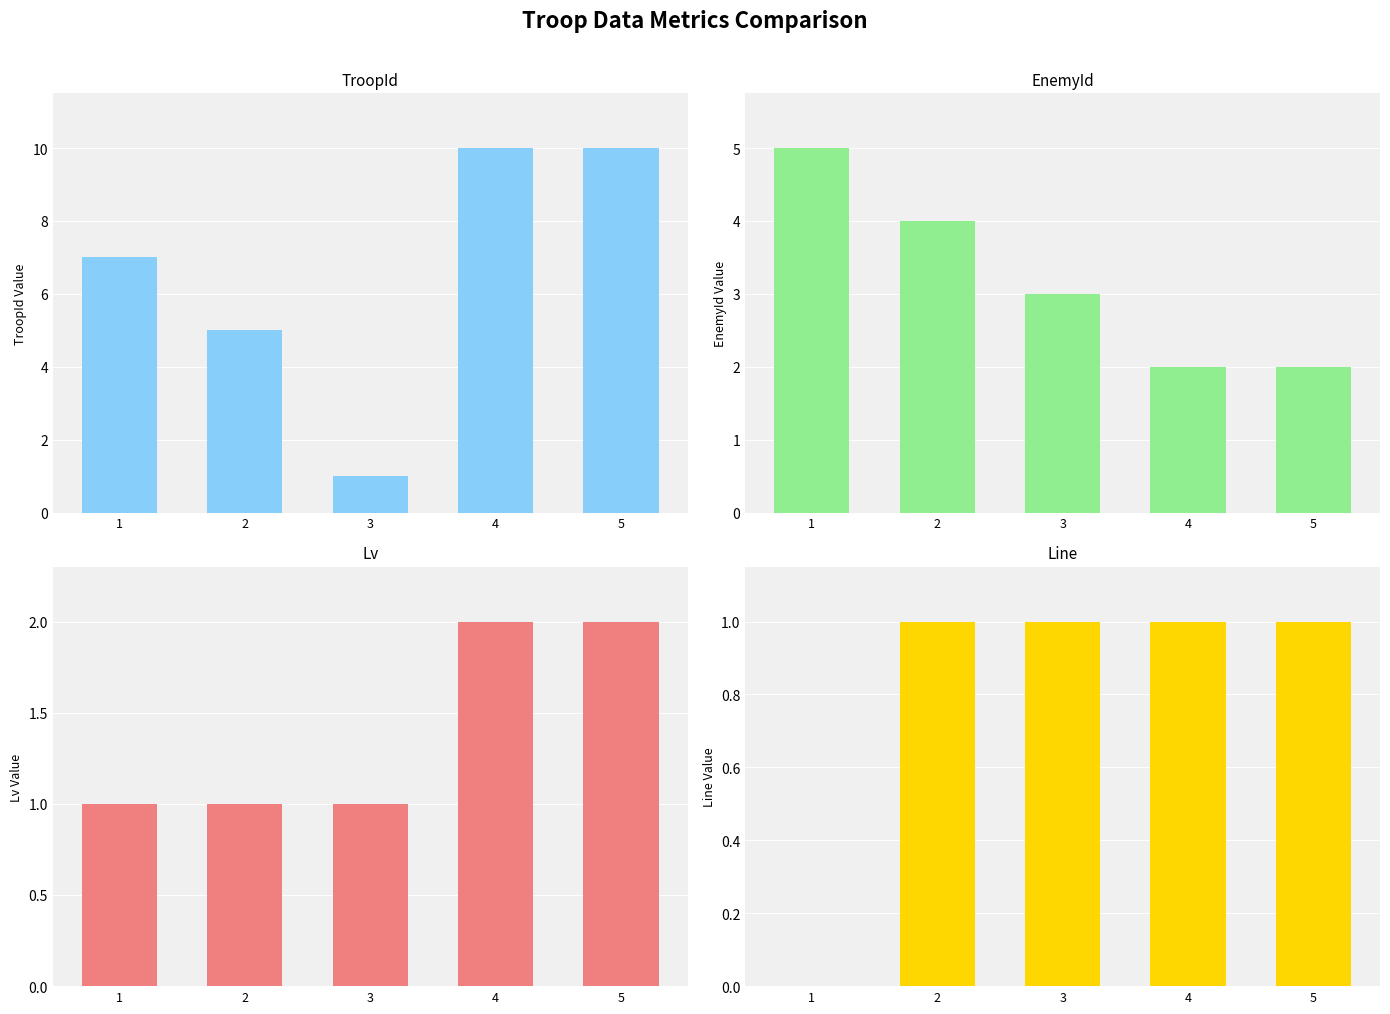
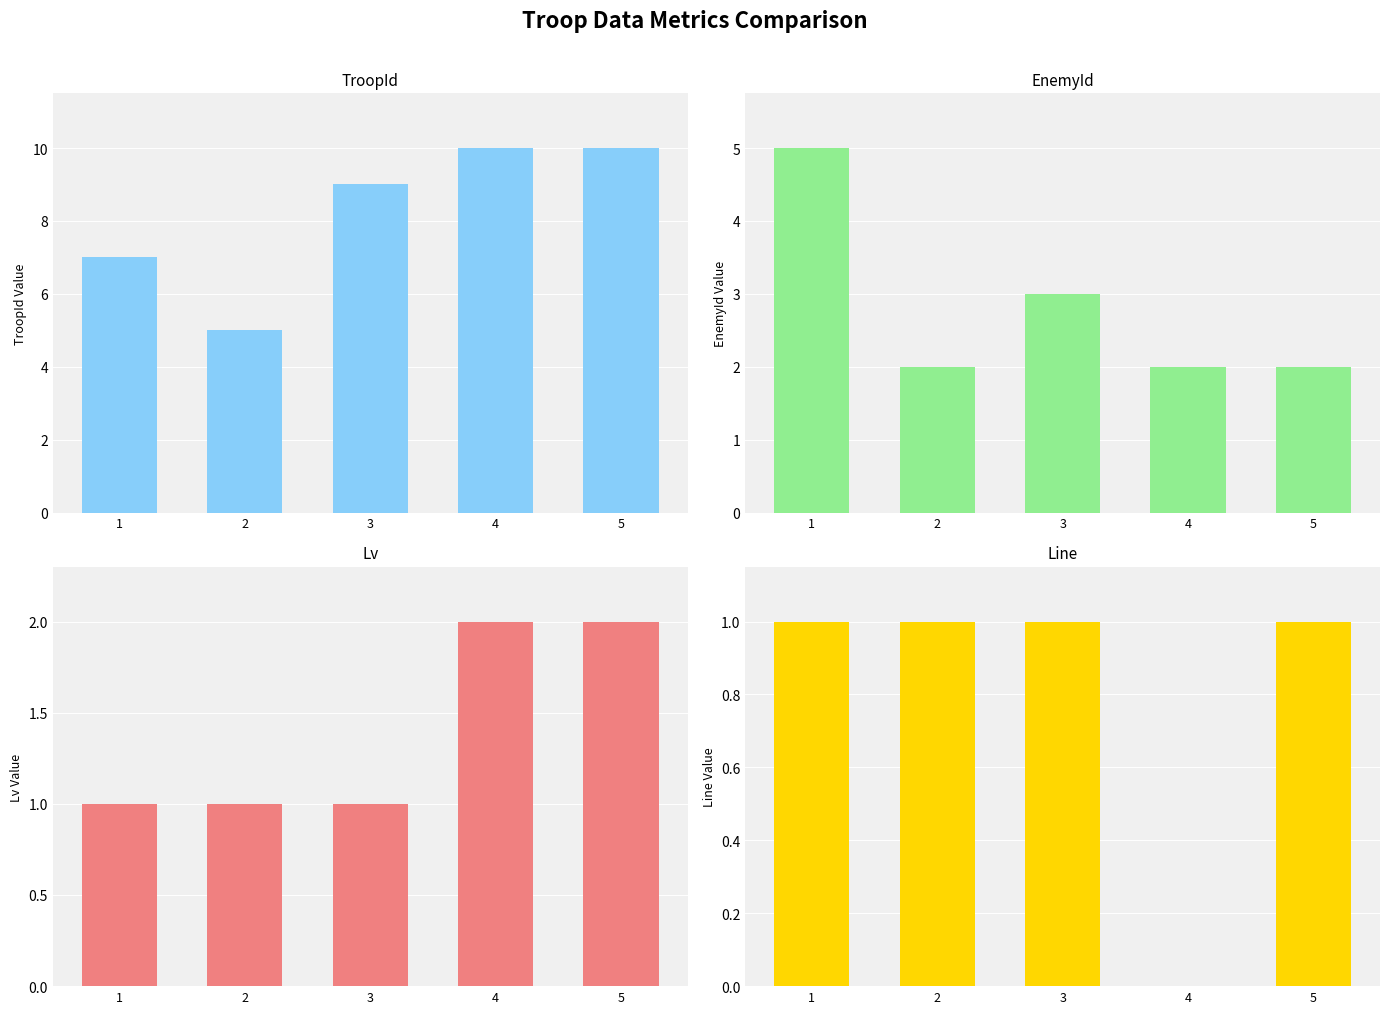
  {
    "TroopId": {
      "1": 7,
      "2": 5,
-     "3": 1,
+     "3": 9,
      "4": 10,
      "5": 10
    },
    "EnemyId": {
      "1": 5,
-     "2": 4,
+     "2": 2,
      "3": 3,
      "4": 2,
      "5": 2
    },
    "Lv": {
      "1": 1.00,
      "2": 1.00,
      "3": 1.00,
      "4": 2.00,
      "5": 2.00
    },
    "Line": {
-     "1": 0,
+     "1": 1,
      "2": 1,
      "3": 1,
-     "4": 1,
+     "4": 0,
      "5": 1
    }
  }
